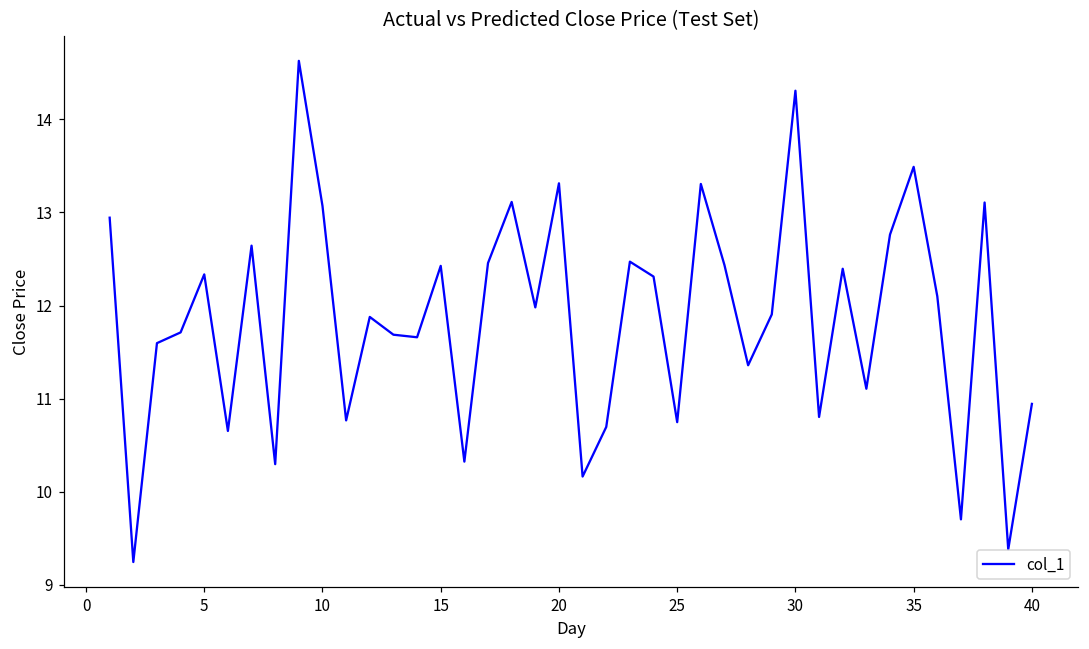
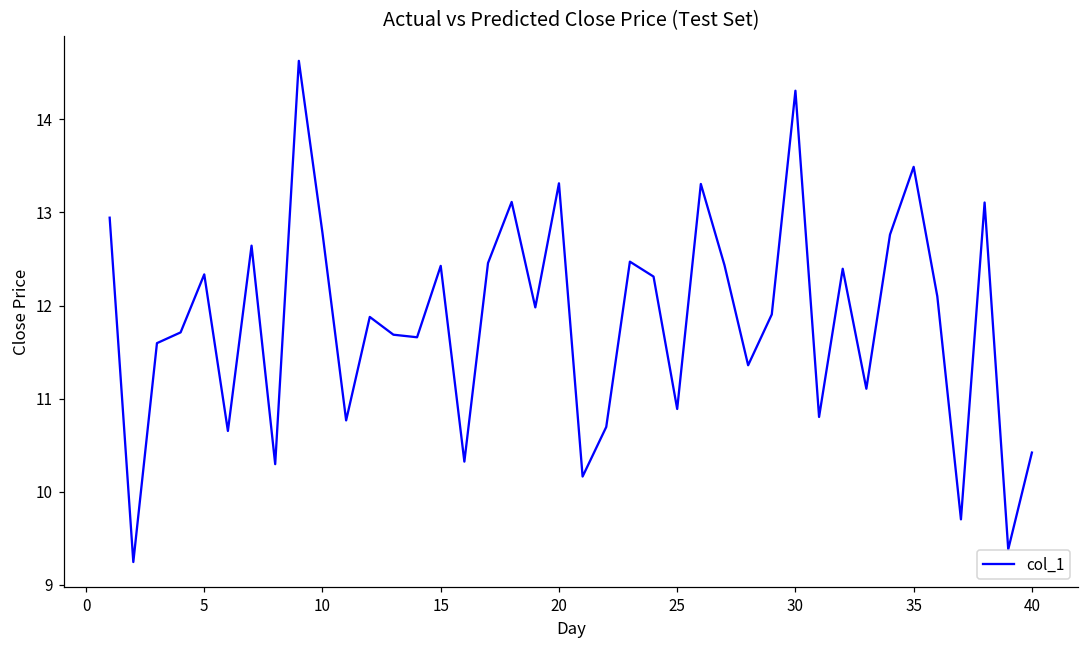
  {
    "5": 12.3,
-   "10": 13.1,
+   "10": 12.8,
    "15": 12.4,
    "20": 13.3,
-   "25": 10.7,
+   "25": 10.9,
    "30": 14.3,
    "35": 13.5,
-   "40": 10.9
+   "40": 10.4
  }
